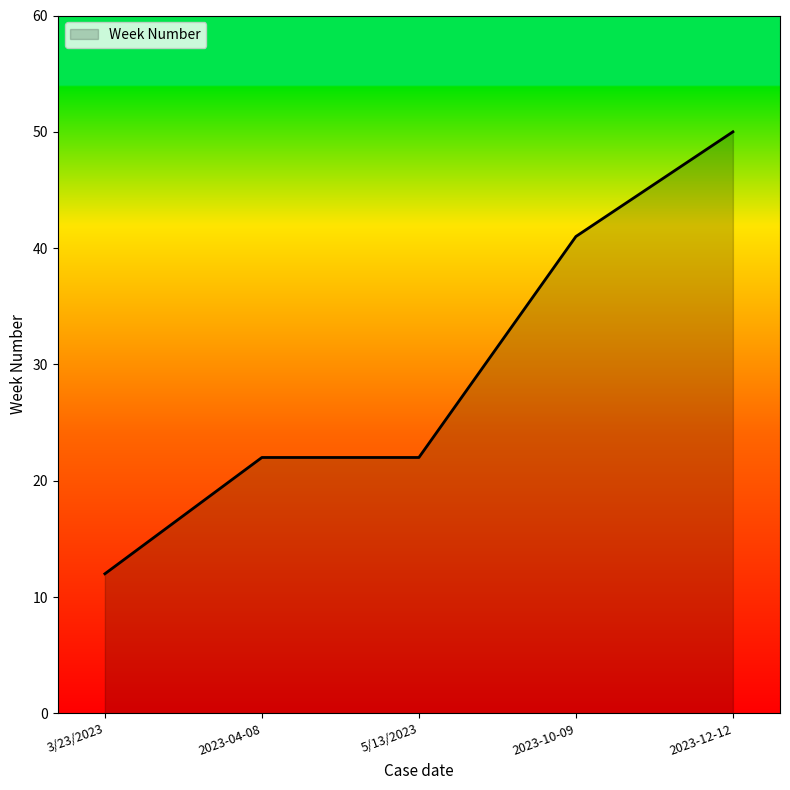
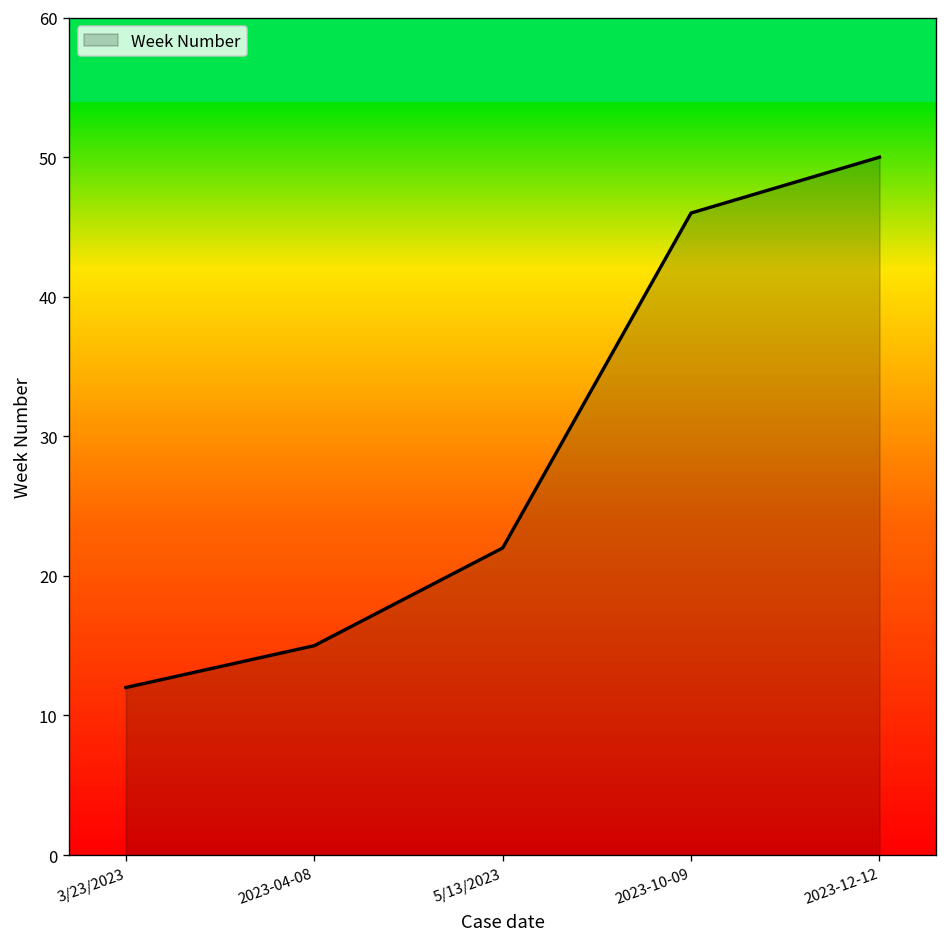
  {
    "3/23/2023": 12,
-   "2023-04-08": 22,
+   "2023-04-08": 15,
    "5/13/2023": 22,
-   "2023-10-09": 41,
+   "2023-10-09": 46,
    "2023-12-12": 50
  }
